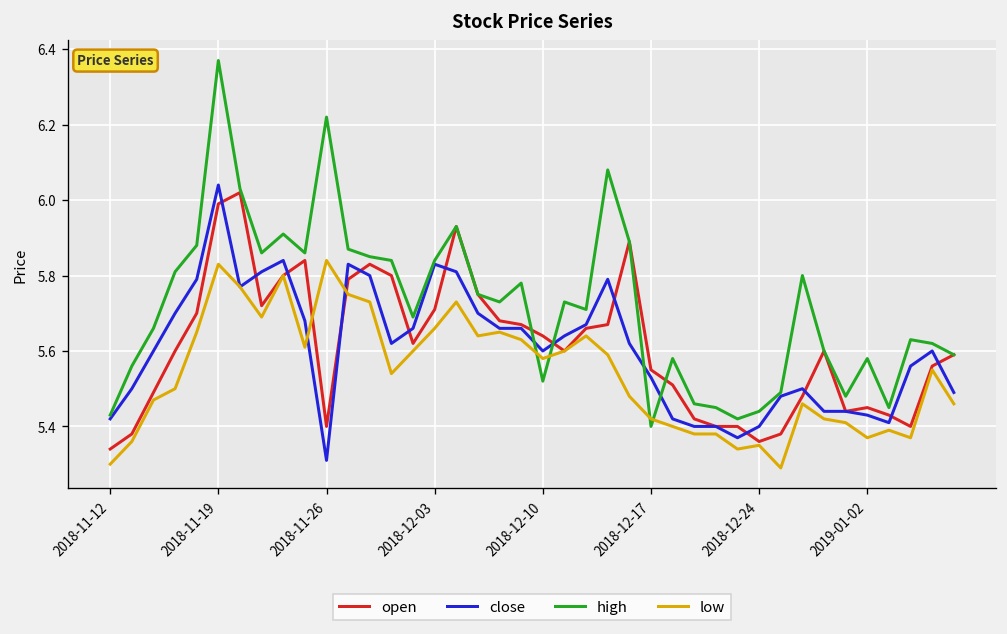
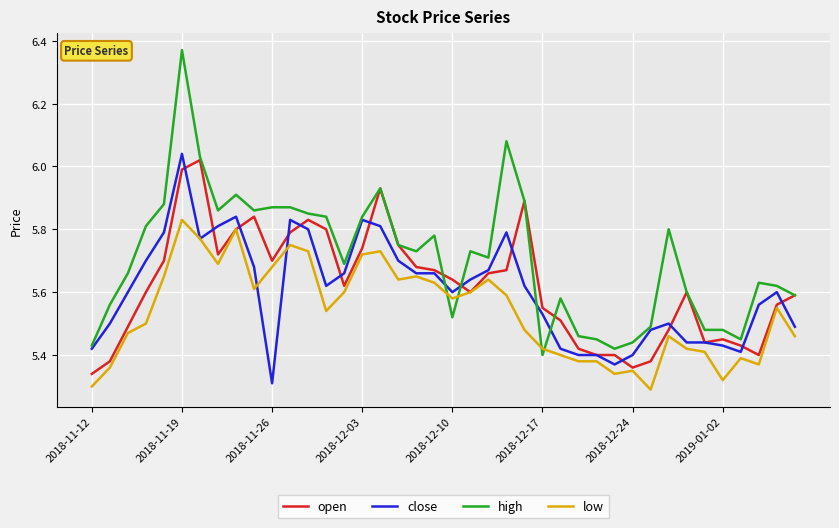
  {
    "open": {
      "2018-11-12": 5.34,
      "2018-11-19": 5.99,
-     "2018-11-26": 5.4,
-     "2018-12-03": 5.71,
+     "2018-11-26": 5.7,
+     "2018-12-03": 5.74,
      "2018-12-10": 5.64,
      "2018-12-17": 5.55,
      "2018-12-24": 5.36,
      "2019-01-02": 5.45
    },
    "close": {
      "2018-11-12": 5.42,
      "2018-11-19": 6.04,
      "2018-11-26": 5.31,
      "2018-12-03": 5.83,
      "2018-12-10": 5.60,
      "2018-12-17": 5.53,
      "2018-12-24": 5.40,
      "2019-01-02": 5.43
    },
    "high": {
      "2018-11-12": 5.43,
      "2018-11-19": 6.37,
-     "2018-11-26": 6.22,
+     "2018-11-26": 5.87,
      "2018-12-03": 5.84,
      "2018-12-10": 5.52,
      "2018-12-17": 5.40,
      "2018-12-24": 5.44,
-     "2019-01-02": 5.58
+     "2019-01-02": 5.48
    },
    "low": {
      "2018-11-12": 5.30,
      "2018-11-19": 5.83,
-     "2018-11-26": 5.84,
-     "2018-12-03": 5.66,
+     "2018-11-26": 5.68,
+     "2018-12-03": 5.72,
      "2018-12-10": 5.58,
      "2018-12-17": 5.42,
      "2018-12-24": 5.35,
-     "2019-01-02": 5.37
+     "2019-01-02": 5.32
    }
  }
